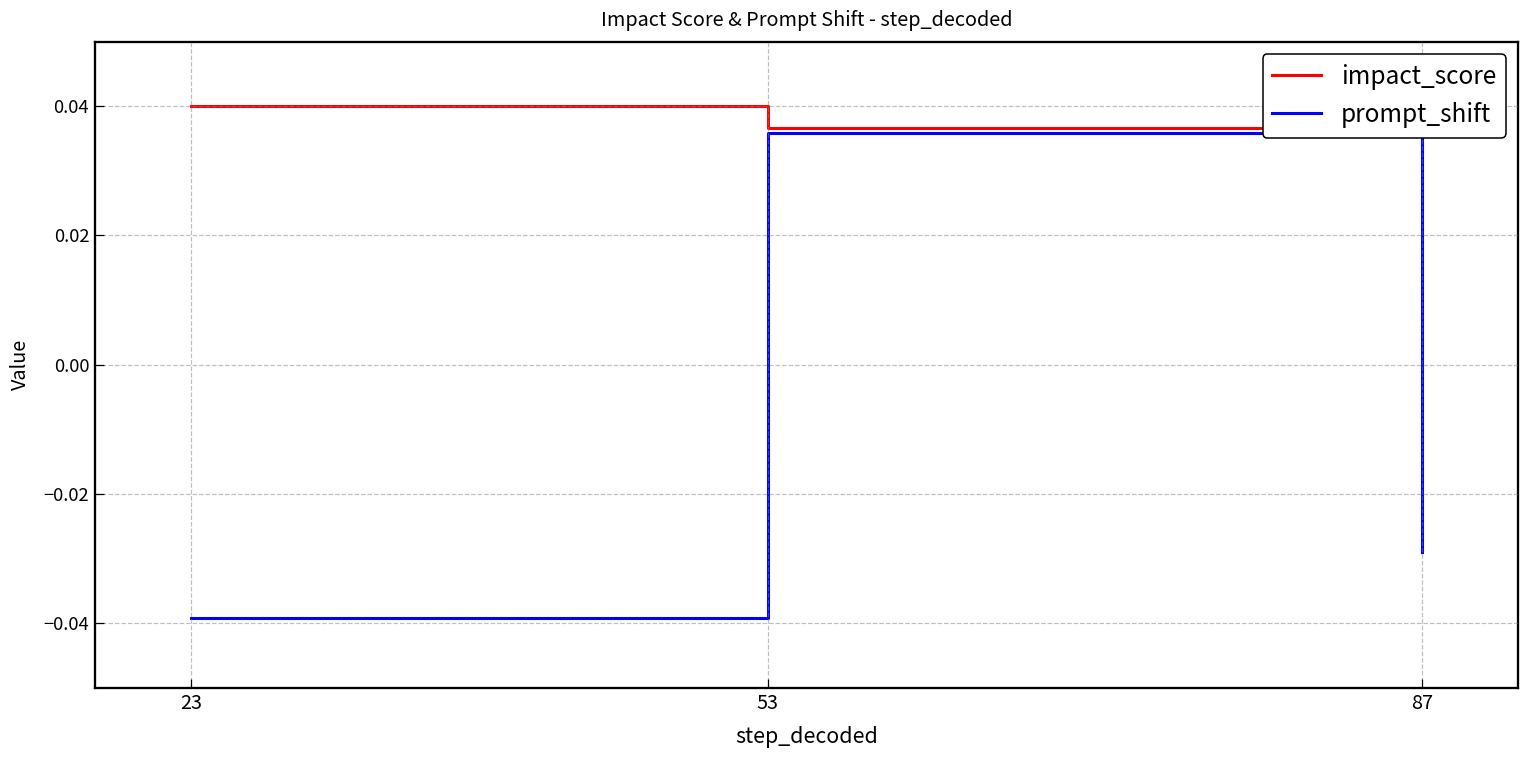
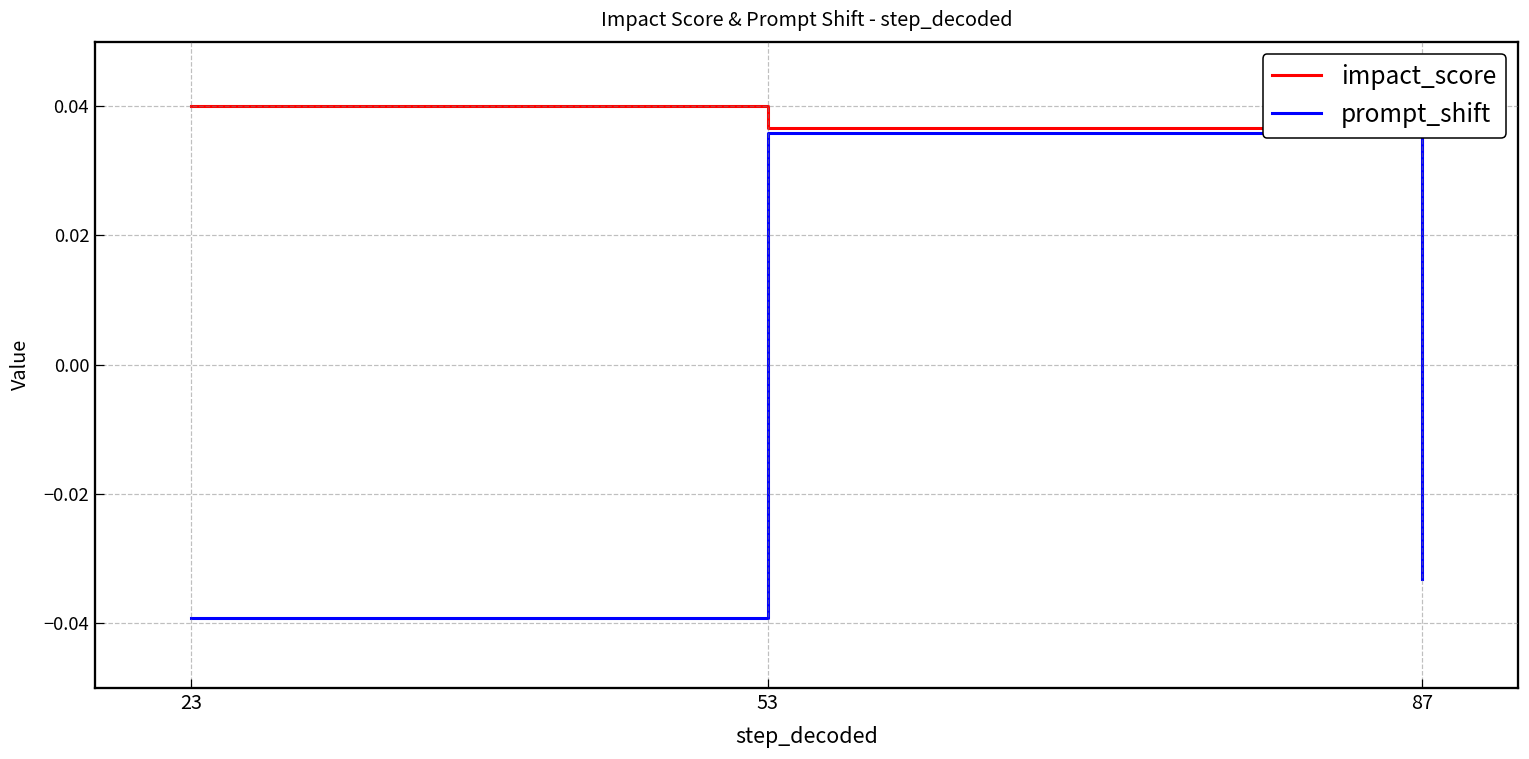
  {
    "impact_score": {
      "23": 0.040,
      "53": 0.037,
      "87": 0.033
    },
    "prompt_shift": {
      "23": -0.039,
      "53": 0.036,
-     "87": -0.029
+     "87": -0.033
    }
  }
